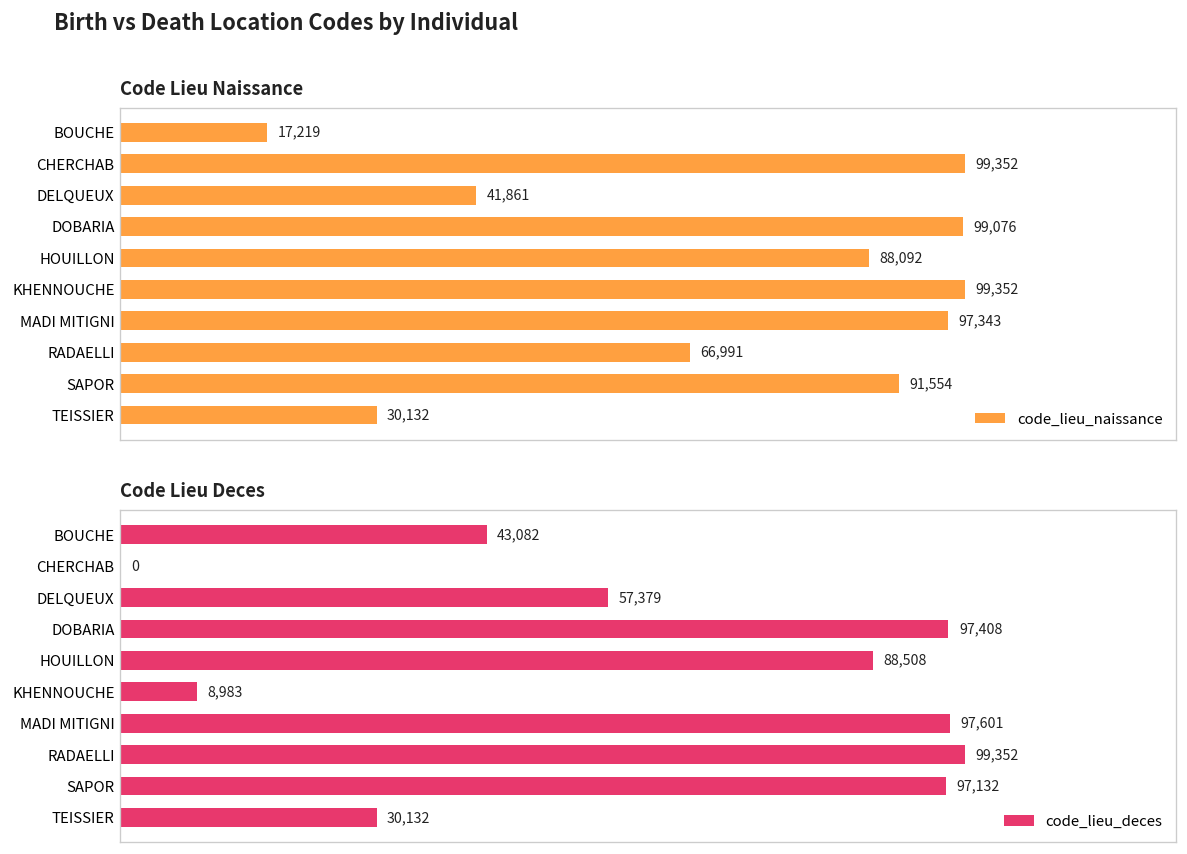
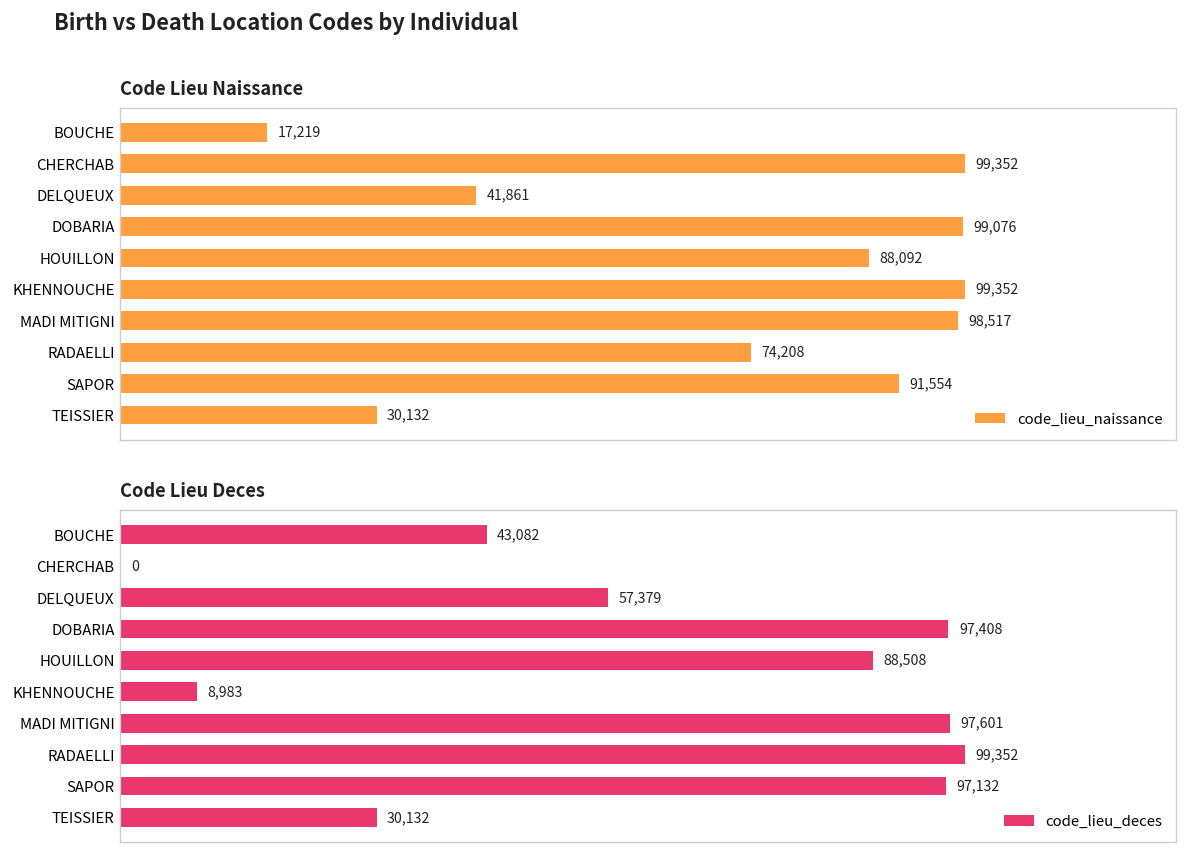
  {
    "Code Lieu Naissance": {
      "BOUCHE": "17,219",
      "CHERCHAB": "99,352",
      "DELQUEUX": "41,861",
      "DOBARIA": "99,076",
      "HOUILLON": "88,092",
      "KHENNOUCHE": "99,352",
-     "MADI MITIGNI": "97,343",
-     "RADAELLI": "66,991",
+     "MADI MITIGNI": "98,517",
+     "RADAELLI": "74,208",
      "SAPOR": "91,554",
      "TEISSIER": "30,132"
    },
    "Code Lieu Deces": {
      "BOUCHE": "43,082",
      "CHERCHAB": "0",
      "DELQUEUX": "57,379",
      "DOBARIA": "97,408",
      "HOUILLON": "88,508",
      "KHENNOUCHE": "8,983",
      "MADI MITIGNI": "97,601",
      "RADAELLI": "99,352",
      "SAPOR": "97,132",
      "TEISSIER": "30,132"
    }
  }
